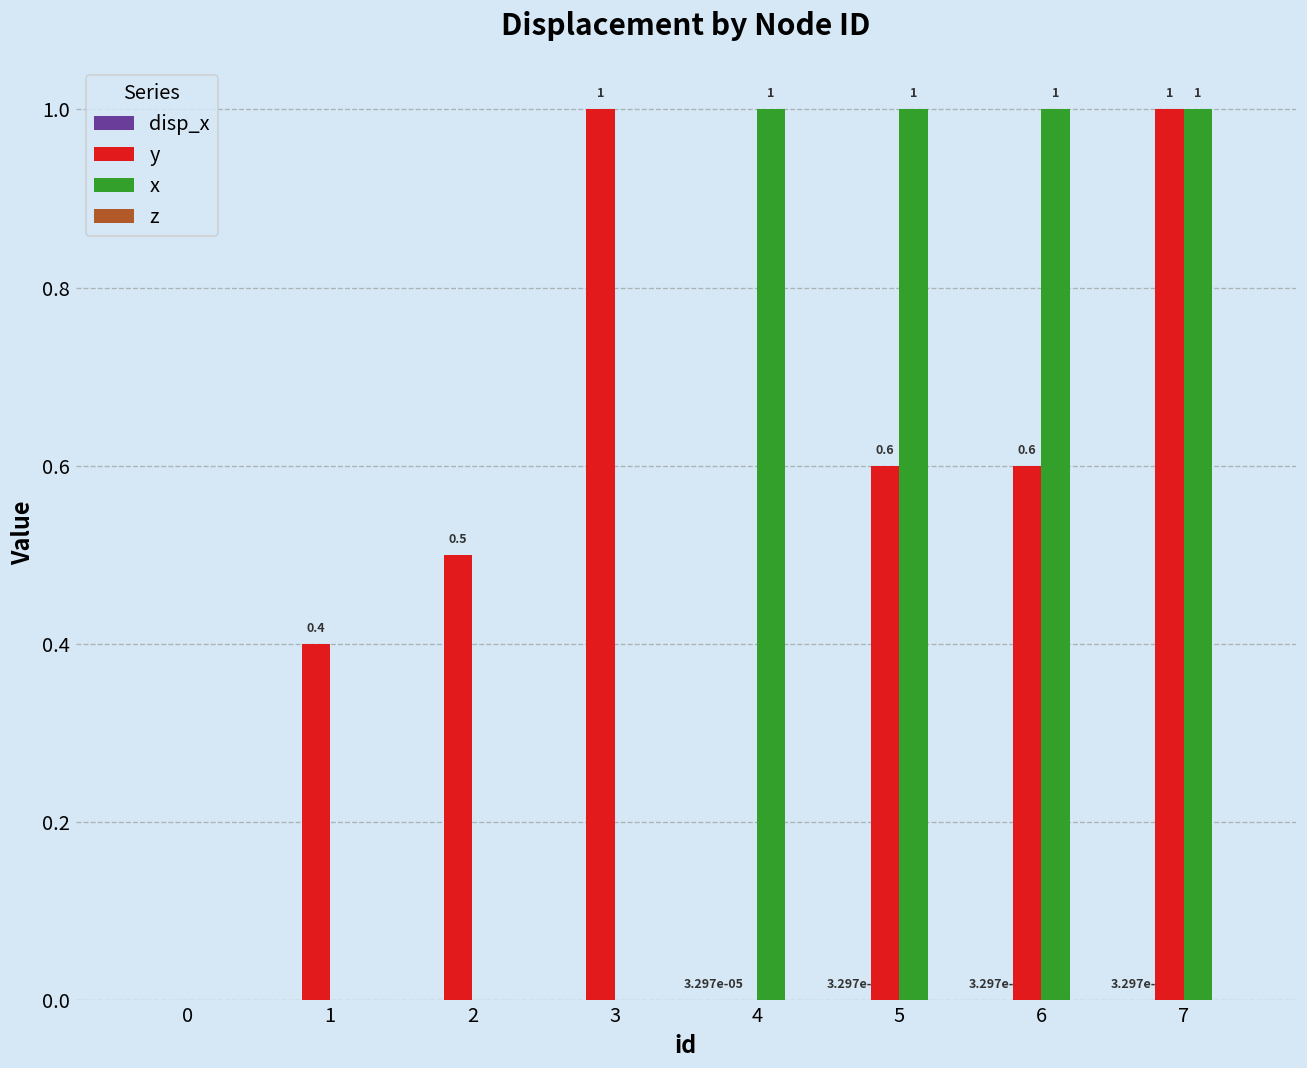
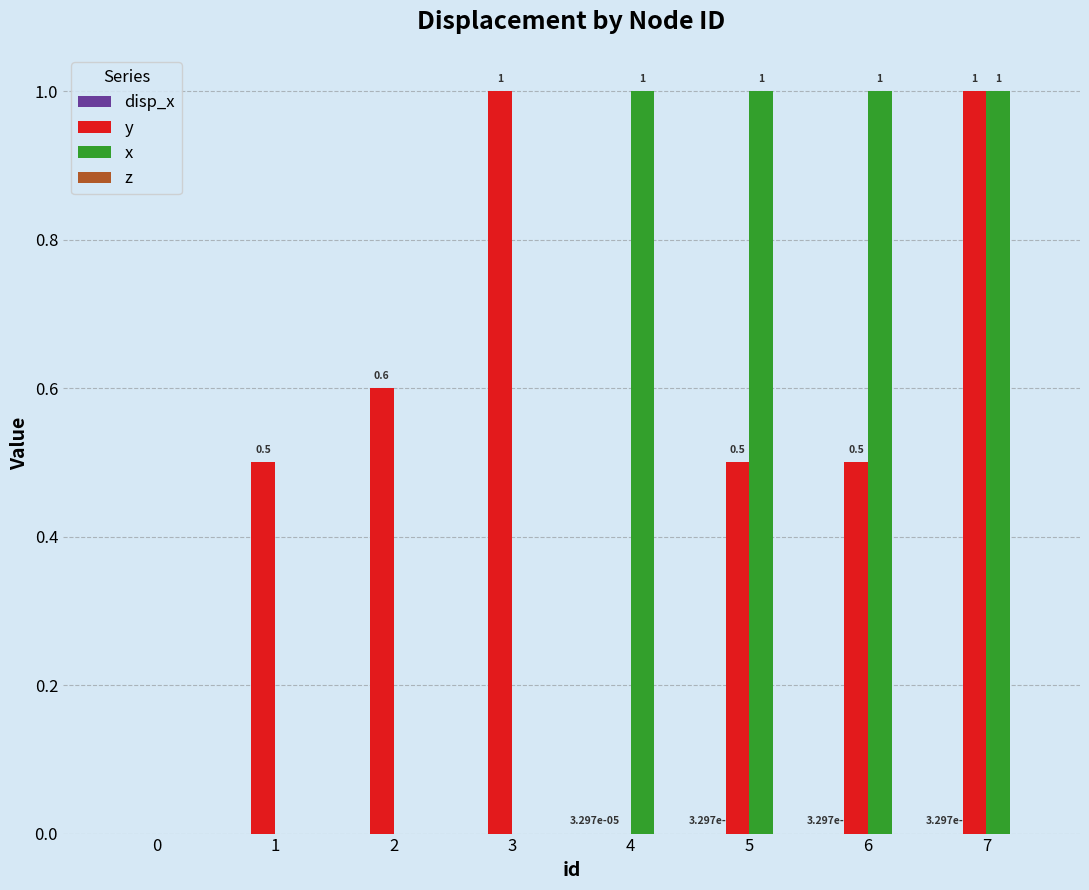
  {
    "disp_x": {
      "4": "3.297e-05",
      "5": "3.297e-05",
      "6": "3.297e-05",
      "7": "3.297e-05"
    },
    "y": {
-     "1": "0.4",
-     "2": "0.5",
+     "1": "0.5",
+     "2": "0.6",
      "3": "1",
      "4": "3.297e-05",
-     "5": "0.6",
-     "6": "0.6",
+     "5": "0.5",
+     "6": "0.5",
      "7": "1"
    },
    "x": {
      "4": "1",
      "5": "1",
      "6": "1",
      "7": "1"
    },
    "z": {
      "0": "0.00",
      "1": "0.00",
      "2": "0.00",
      "3": "0.00",
      "4": "0.00",
      "5": "0.00",
      "6": "0.00",
      "7": "0.00"
    }
  }
